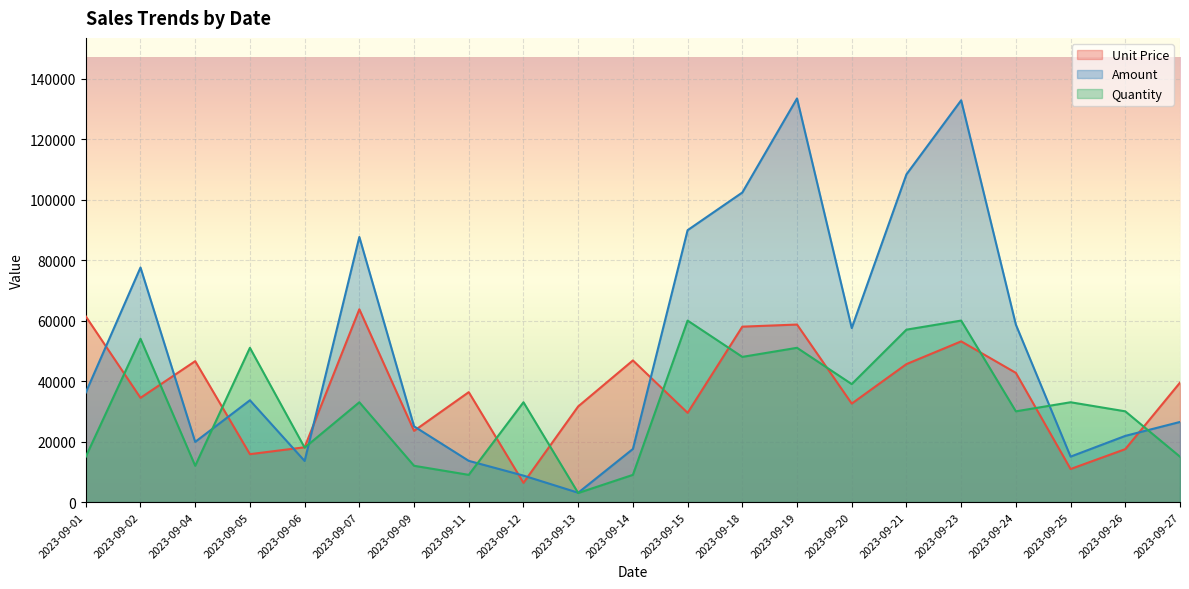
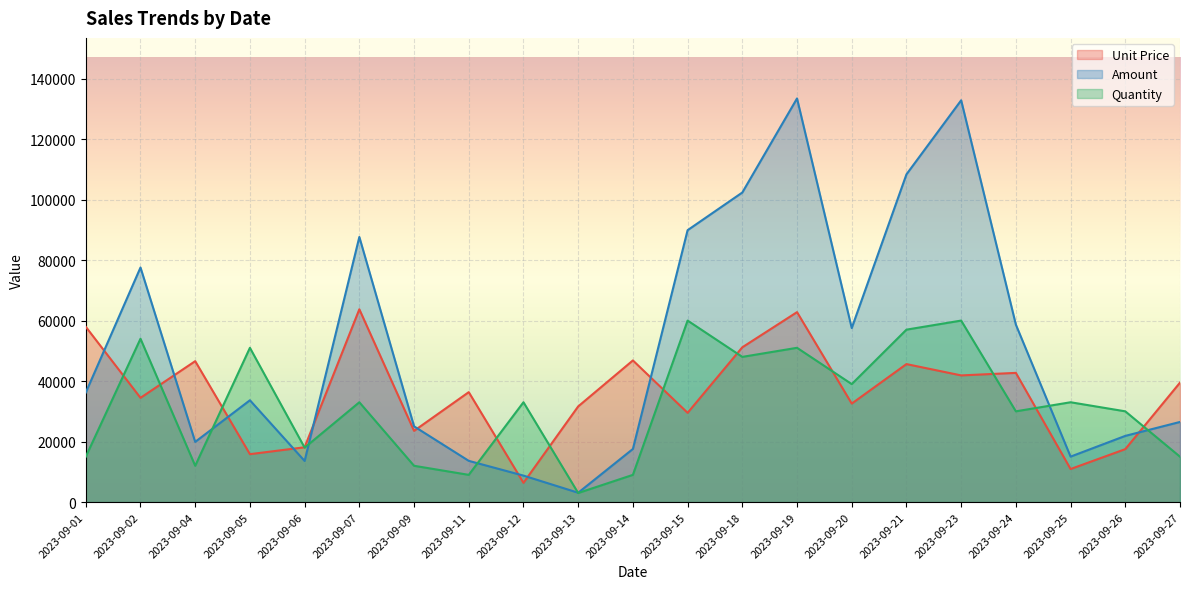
  {
    "Unit Price": {
-     "2023-09-01": 61000,
+     "2023-09-01": 58000,
      "2023-09-02": 34000,
      "2023-09-04": 47000,
      "2023-09-05": 16000,
      "2023-09-07": 64000,
      "2023-09-09": 24000,
      "2023-09-11": 36000,
      "2023-09-12": 6000,
      "2023-09-13": 32000,
      "2023-09-14": 47000,
      "2023-09-15": 30000,
-     "2023-09-18": 58000,
-     "2023-09-19": 59000,
+     "2023-09-18": 51000,
+     "2023-09-19": 63000,
      "2023-09-20": 33000,
      "2023-09-21": 46000,
-     "2023-09-23": 53000,
+     "2023-09-23": 42000,
      "2023-09-24": 43000,
      "2023-09-25": 11000,
      "2023-09-26": 18000,
      "2023-09-27": 39000
    }
  }
